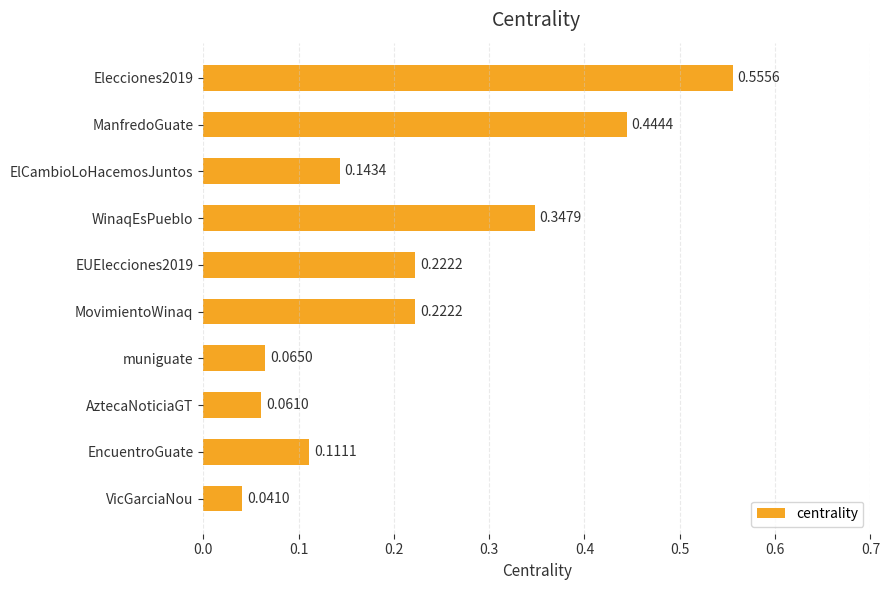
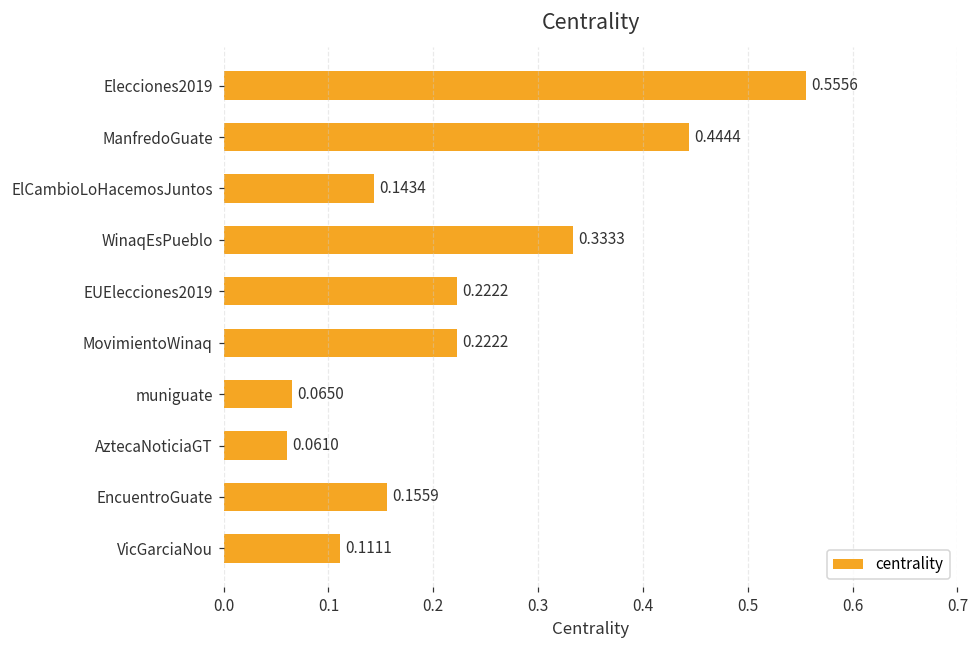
  {
    "Elecciones2019": 0.5556,
    "ManfredoGuate": 0.4444,
    "ElCambioLoHacemosJuntos": 0.1434,
-   "WinaqEsPueblo": 0.3479,
+   "WinaqEsPueblo": 0.3333,
    "EUElecciones2019": 0.2222,
    "MovimientoWinaq": 0.2222,
    "muniguate": 0.0650,
    "AztecaNoticiaGT": 0.0610,
-   "EncuentroGuate": 0.1111,
-   "VicGarciaNou": 0.0410
+   "EncuentroGuate": 0.1559,
+   "VicGarciaNou": 0.1111
  }
